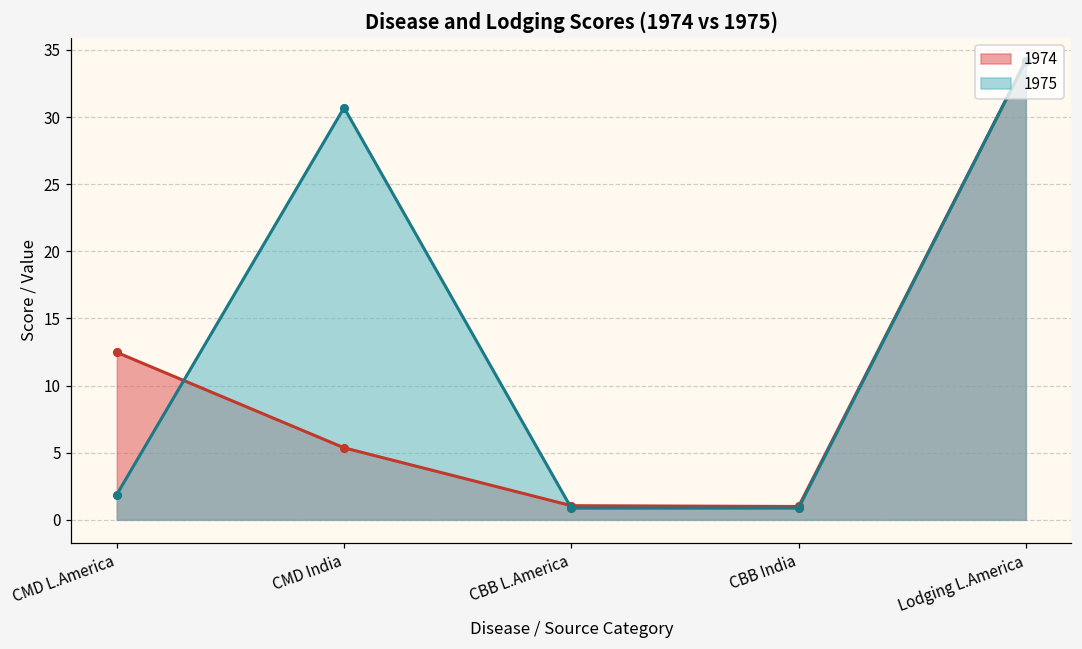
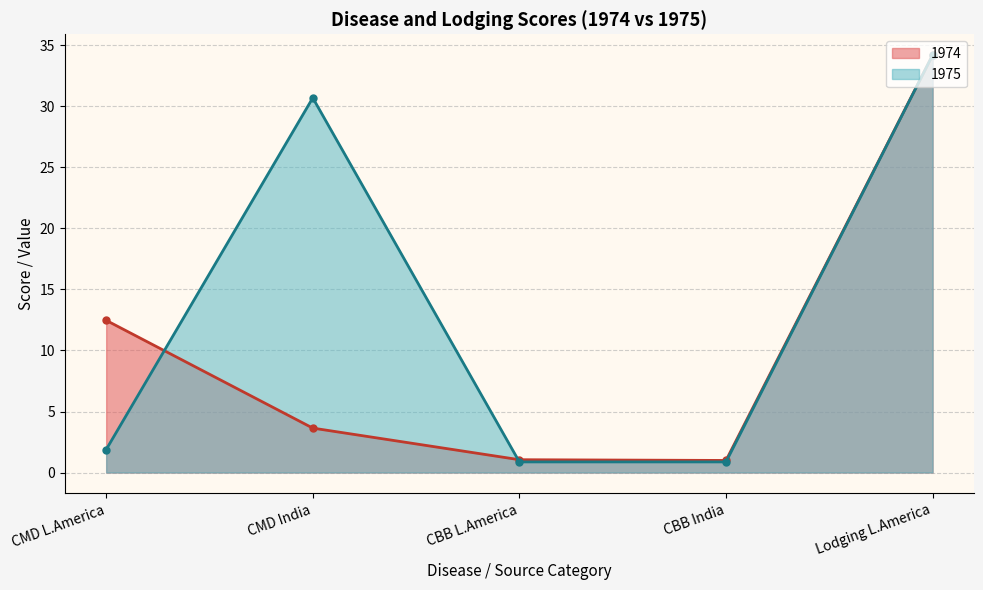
  {
    "1974": {
      "CMD L.America": 12.5,
-     "CMD India": 5.4
+     "CMD India": 3.6
    },
    "1975": {
      "CMD L.America": 1.9,
      "CMD India": 30.7
    }
  }
